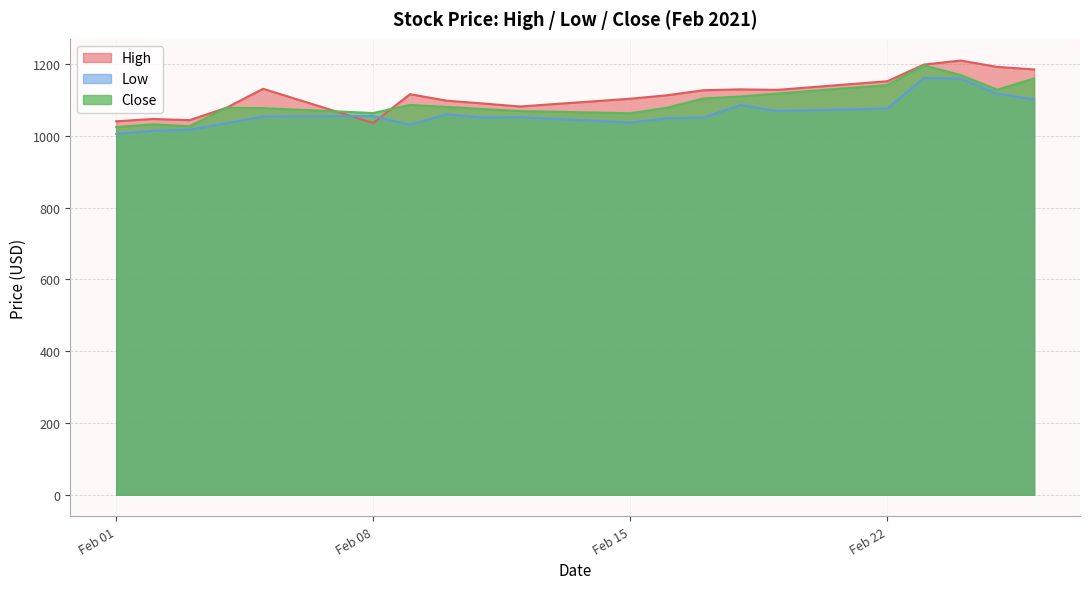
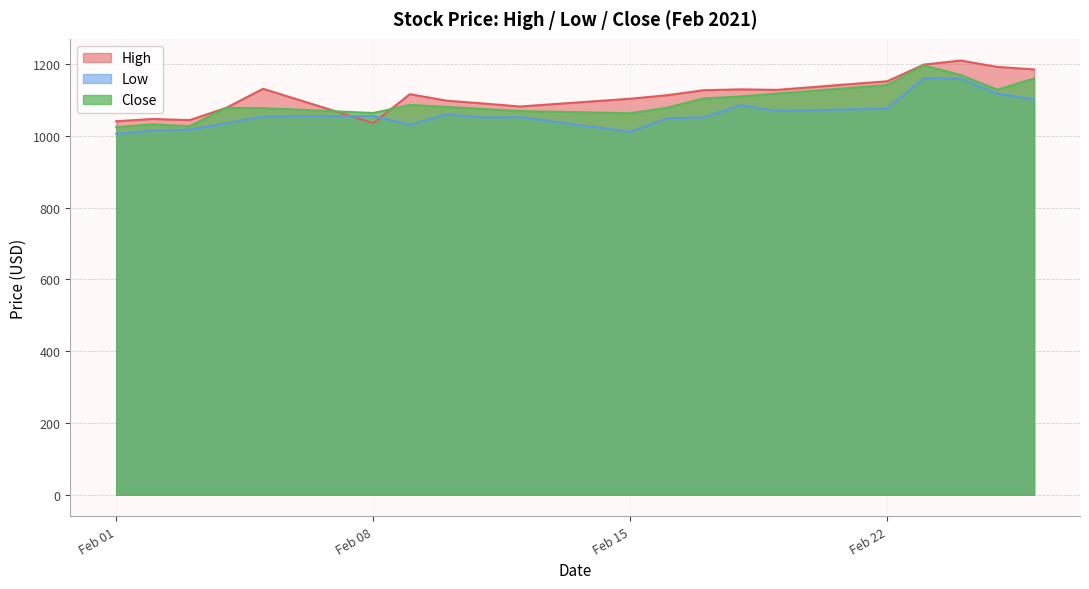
  {
    "High": {
      "Feb 01": 1040,
      "Feb 08": 1040,
      "Feb 15": 1100,
      "Feb 22": 1150
    },
    "Low": {
      "Feb 01": 1010,
      "Feb 08": 1060,
-     "Feb 15": 1040,
+     "Feb 15": 1010,
      "Feb 22": 1080
    },
    "Close": {
      "Feb 01": 1020,
      "Feb 08": 1060,
      "Feb 15": 1060,
      "Feb 22": 1140
    }
  }
